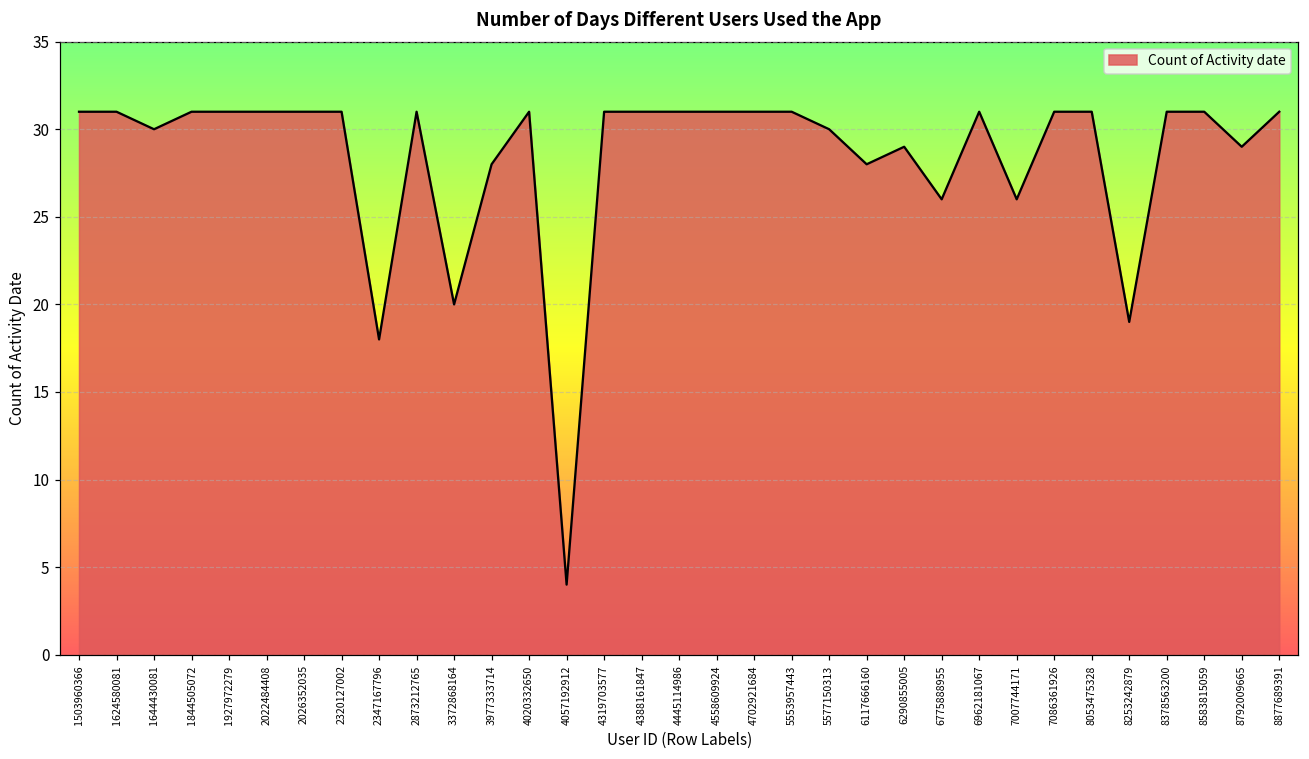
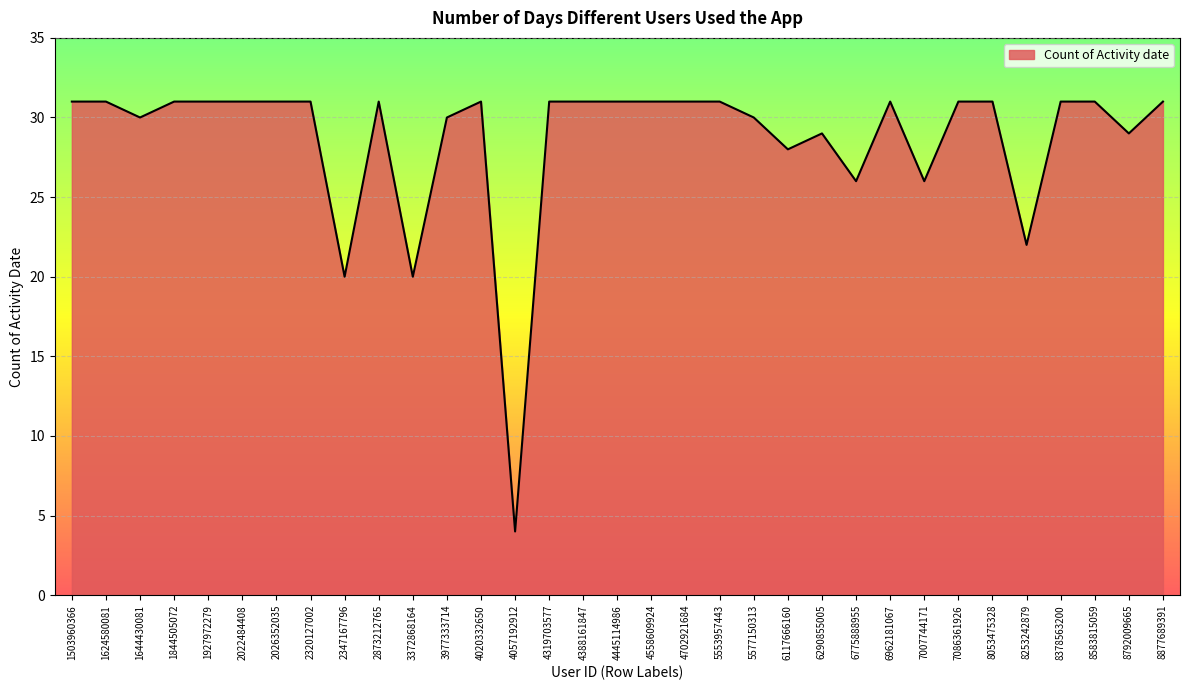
  {
    "1503960366": 31,
    "1624580081": 31,
    "1644430081": 30,
    "1844505072": 31,
    "1927972279": 31,
    "2022484408": 31,
    "2026352035": 31,
    "2320127002": 31,
-   "2347167796": 18,
+   "2347167796": 20,
    "2873212765": 31,
    "3372868164": 20,
-   "3977333714": 28,
+   "3977333714": 30,
    "4020332650": 31,
    "4057192912": 4,
    "4319703577": 31,
    "4388161847": 31,
    "4445114986": 31,
    "4558609924": 31,
    "4702921684": 31,
    "5553957443": 31,
    "5577150313": 30,
    "6117666160": 28,
    "6290855005": 29,
    "6775888955": 26,
    "6962181067": 31,
    "7007744171": 26,
    "7086361926": 31,
    "8053475328": 31,
-   "8253242879": 19,
+   "8253242879": 22,
    "8378563200": 31,
    "8583815059": 31,
    "8792009665": 29,
    "8877689391": 31
  }
